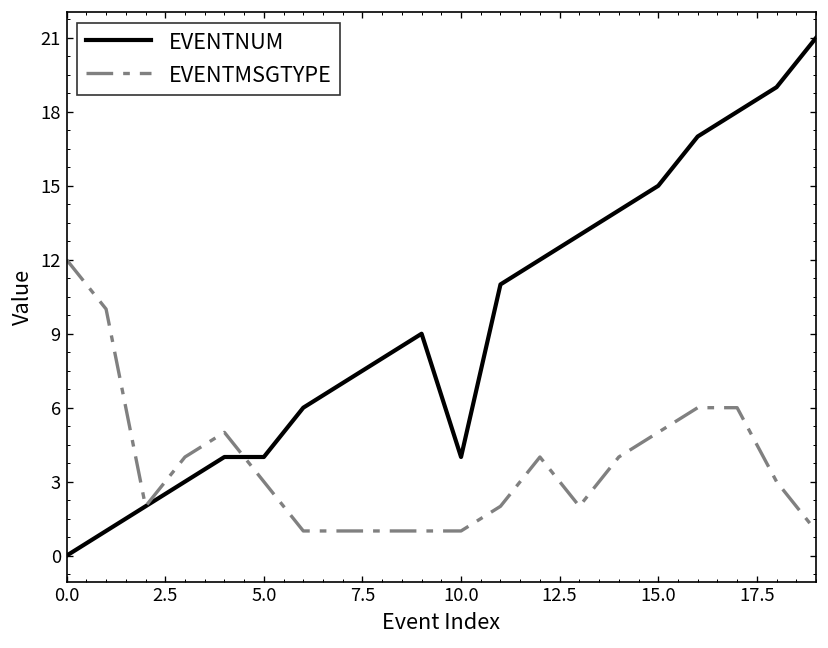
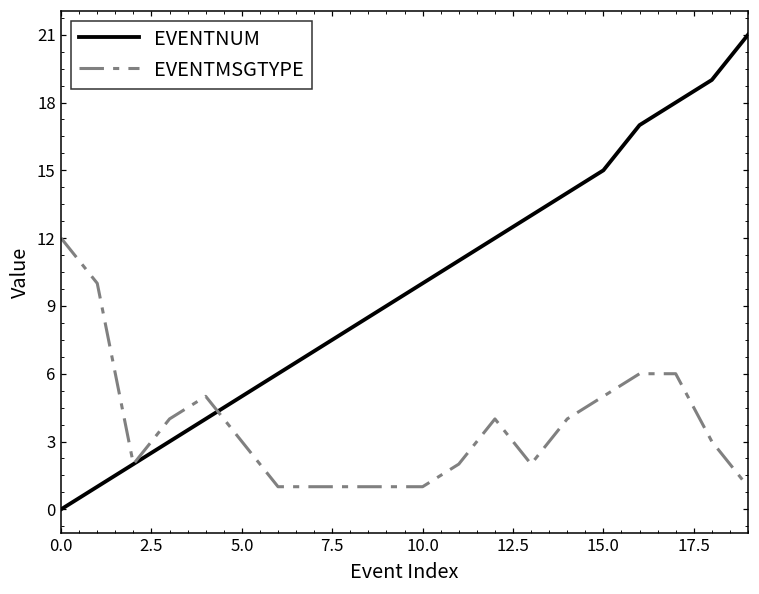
  {
    "EVENTNUM": {
      "0.0": 0,
-     "5.0": 4,
-     "10.0": 4,
+     "5.0": 5,
+     "10.0": 10,
      "15.0": 15
    },
    "EVENTMSGTYPE": {
      "0.0": 12,
      "5.0": 3,
      "10.0": 1,
      "15.0": 5
    }
  }
